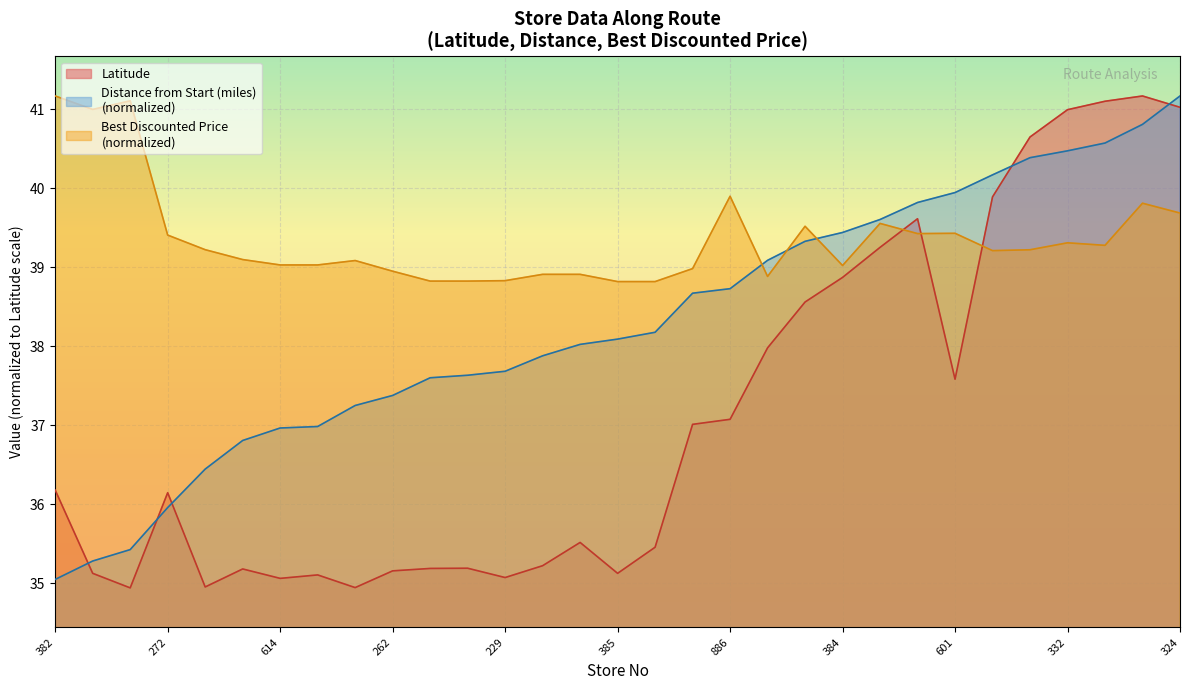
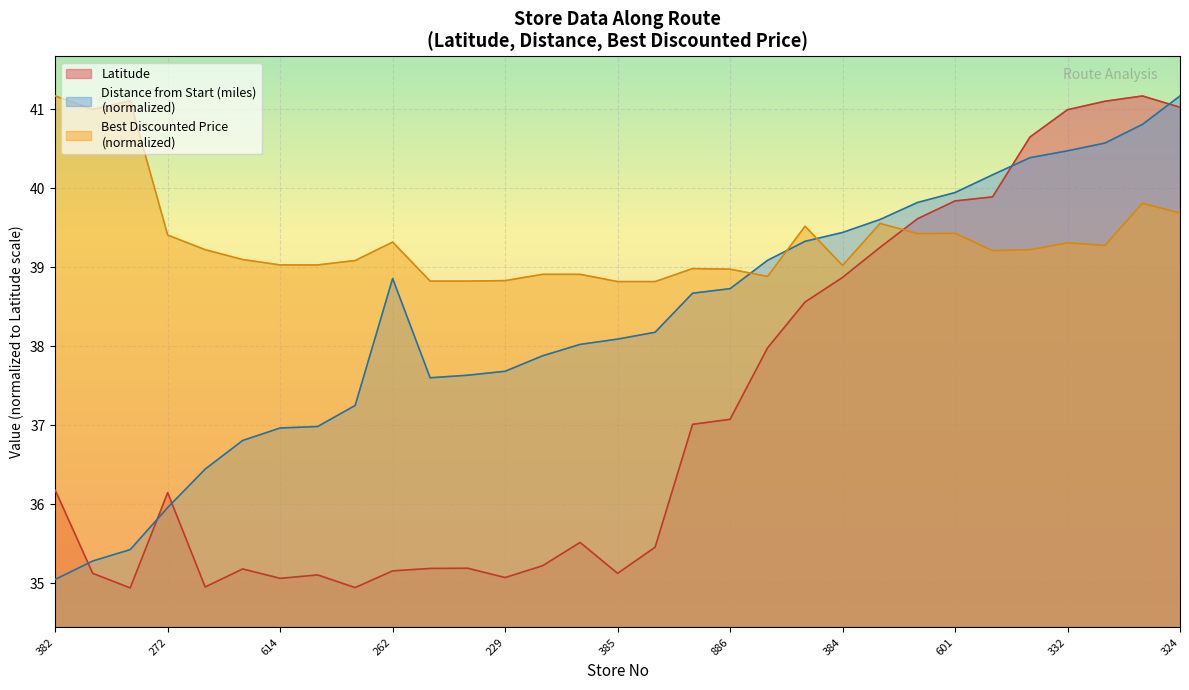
  {
    "Latitude": {
      "382": 36.2,
      "272": 36.1,
      "614": 35.1,
      "262": 35.2,
      "229": 35.1,
      "385": 35.1,
      "886": 37.1,
      "384": 38.9,
-     "601": 37.6,
+     "601": 39.8,
      "332": 41.0,
      "324": 41.0
    },
    "Distance from Start (miles) (normalized)": {
      "382": 35.1,
      "272": 36.0,
      "614": 37.0,
-     "262": 37.4,
+     "262": 38.9,
      "229": 37.7,
      "385": 38.1,
      "886": 38.7,
      "384": 39.4,
      "601": 39.9,
      "332": 40.5,
      "324": 41.2
    },
    "Best Discounted Price (normalized)": {
      "382": 41.2,
      "272": 39.4,
      "614": 39.0,
-     "262": 39.0,
+     "262": 39.3,
      "229": 38.8,
      "385": 38.8,
-     "886": 39.9,
+     "886": 39.0,
      "384": 39.0,
      "601": 39.4,
      "332": 39.3,
      "324": 39.7
    }
  }
